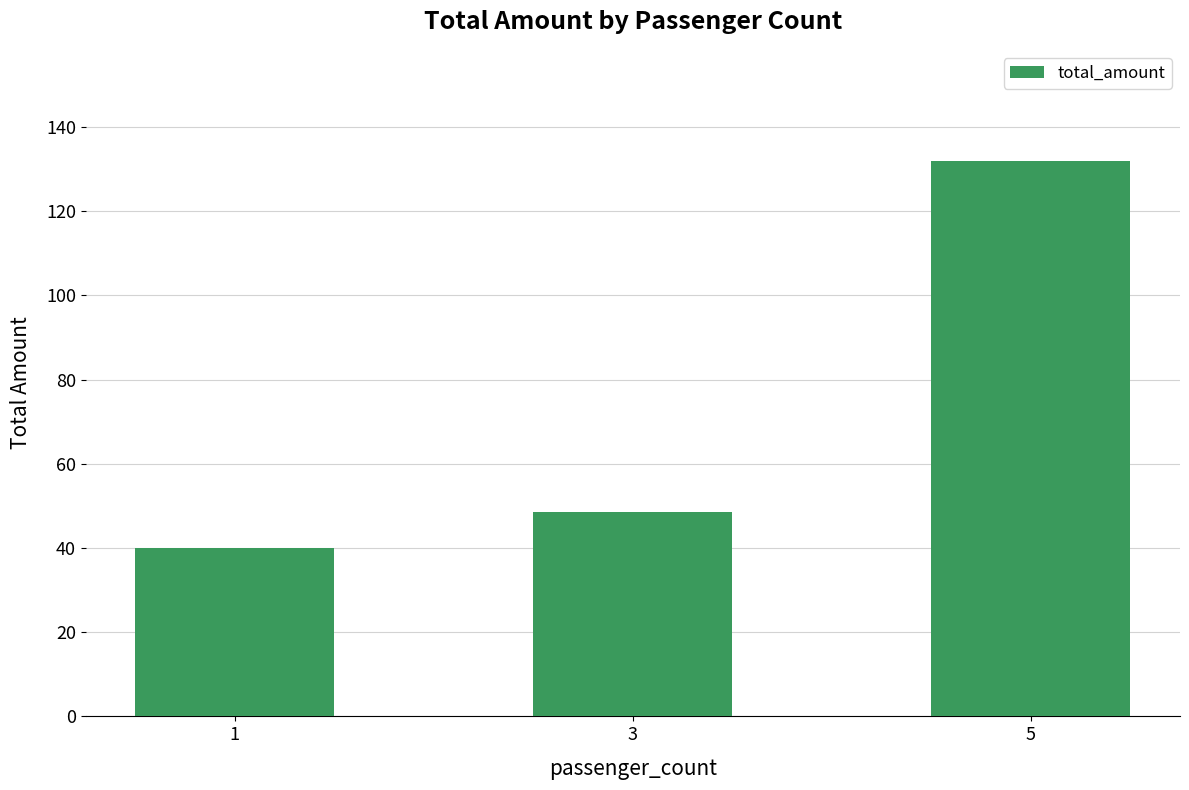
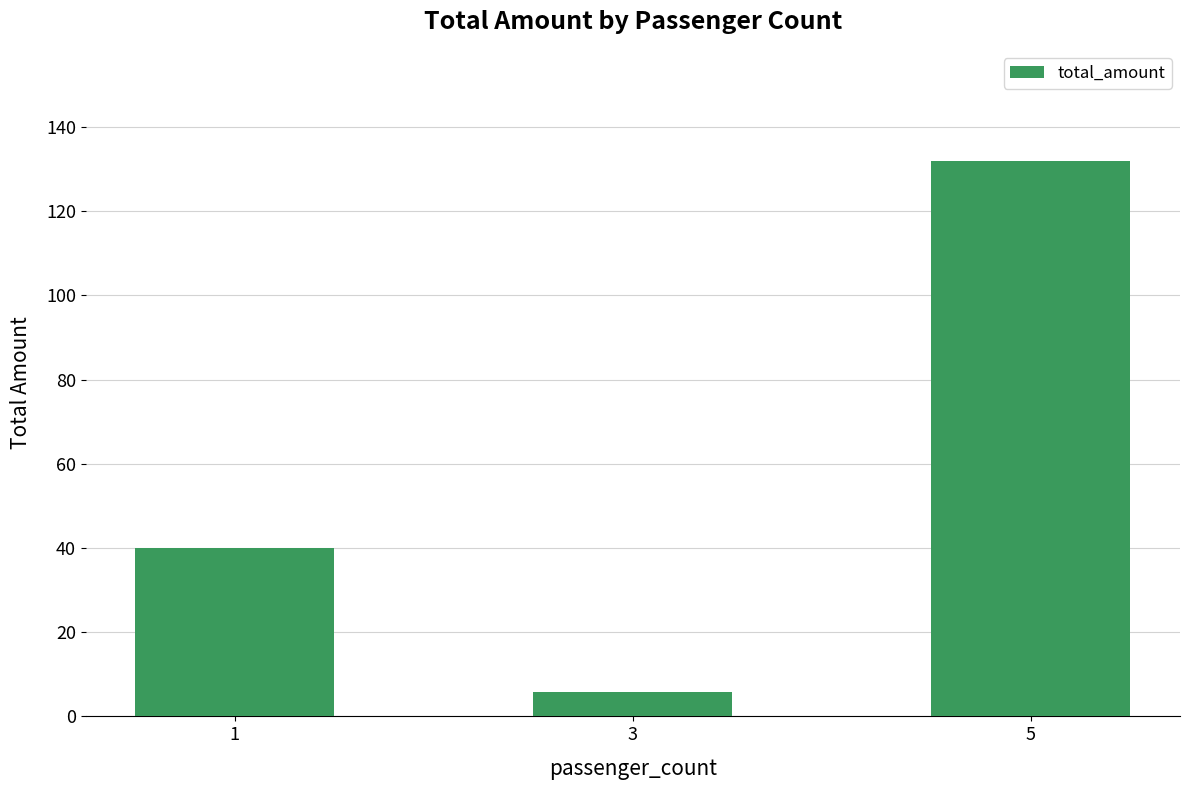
  {
    "1": 40,
-   "3": 49,
+   "3": 6,
    "5": 132
  }
